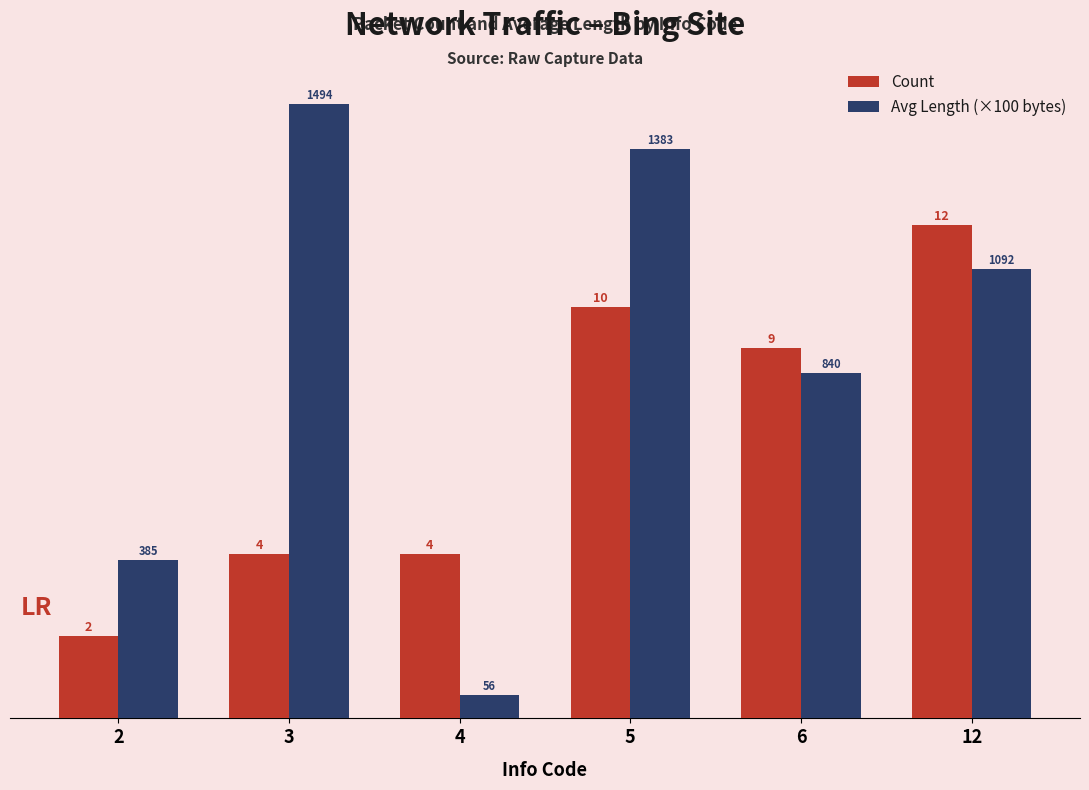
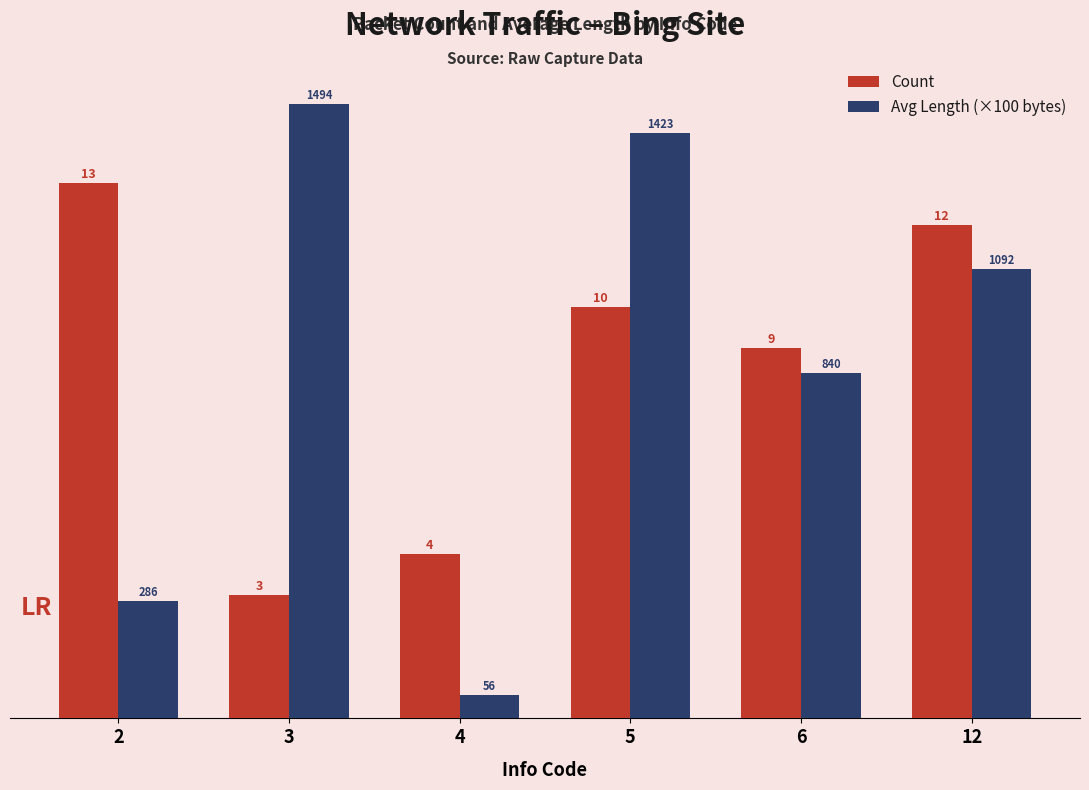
  {
    "Count": {
-     "2": 2,
-     "3": 4,
+     "2": 13,
+     "3": 3,
      "4": 4,
      "5": 10,
      "6": 9,
      "12": 12
    },
    "Avg Length (×100 bytes)": {
-     "2": 385,
-     "5": 1383
+     "2": 286,
+     "5": 1423
    }
  }
